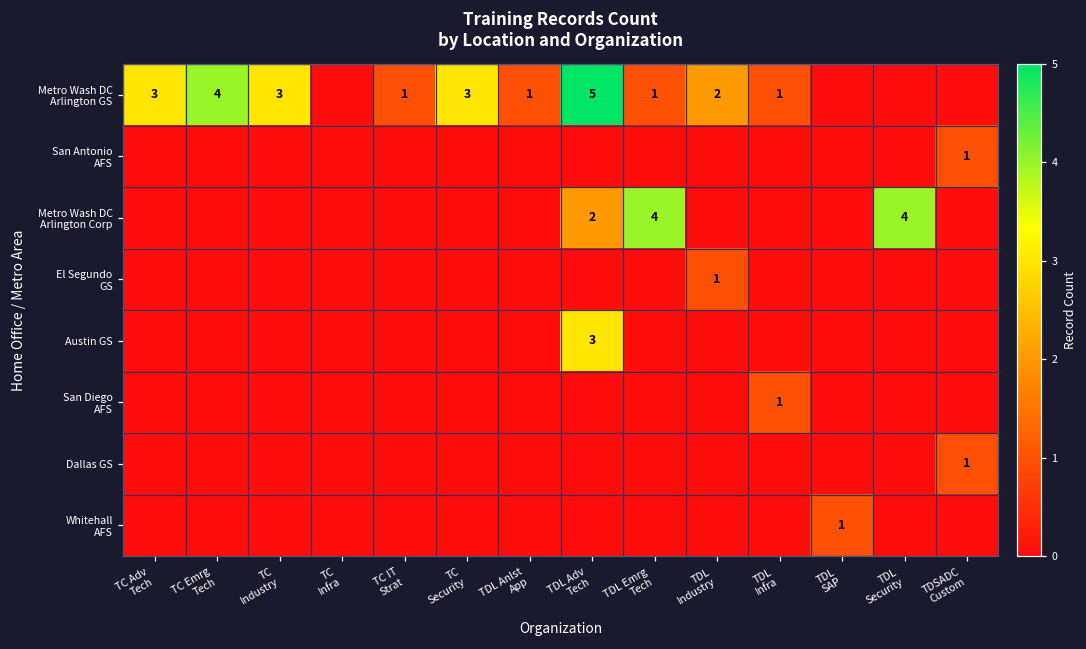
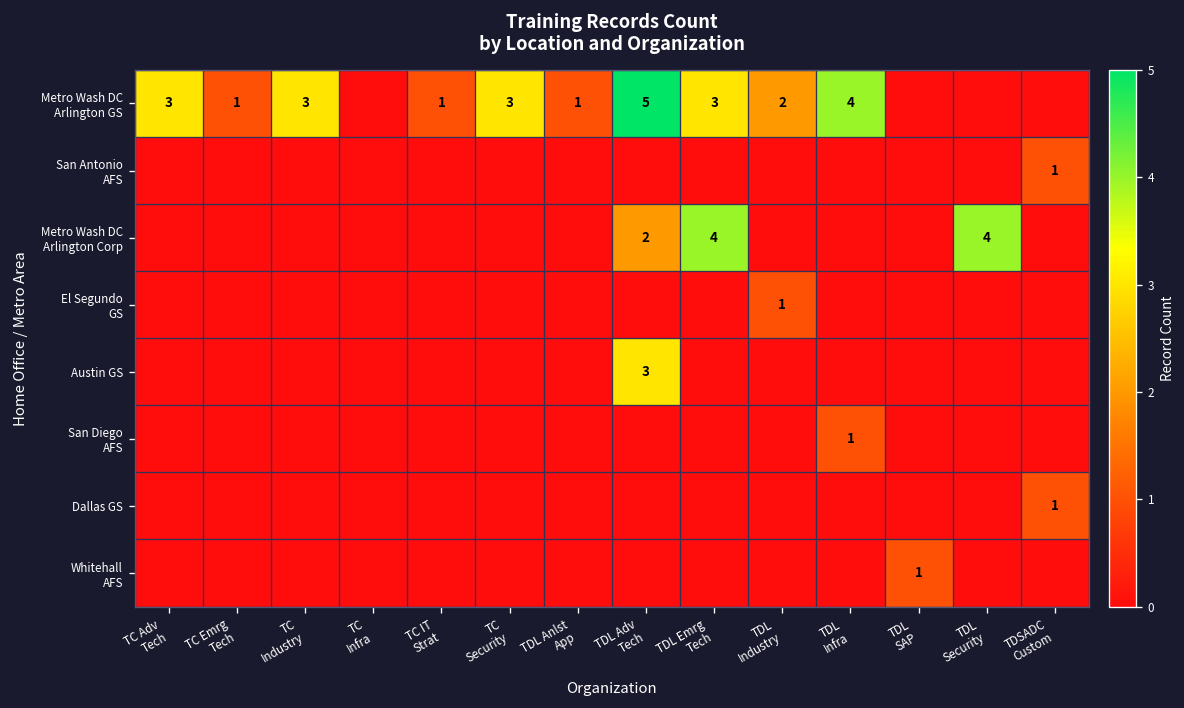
  {
    "Metro Wash DC Arlington GS": {
      "TC Adv Tech": 3,
-     "TC Emrg Tech": 4,
+     "TC Emrg Tech": 1,
      "TC Industry": 3,
      "TC IT Strat": 1,
      "TC Security": 3,
      "TDL Anlst App": 1,
      "TDL Adv Tech": 5,
-     "TDL Emrg Tech": 1,
+     "TDL Emrg Tech": 3,
      "TDL Industry": 2,
-     "TDL Infra": 1
+     "TDL Infra": 4
    },
    "San Antonio AFS": {
      "TDSADC Custom": 1
    },
    "Metro Wash DC Arlington Corp": {
      "TDL Adv Tech": 2,
      "TDL Emrg Tech": 4,
      "TDL Security": 4
    },
    "El Segundo GS": {
      "TDL Industry": 1
    },
    "Austin GS": {
      "TDL Adv Tech": 3
    },
    "San Diego AFS": {
      "TDL Infra": 1
    },
    "Dallas GS": {
      "TDSADC Custom": 1
    },
    "Whitehall AFS": {
      "TDL SAP": 1
    }
  }
